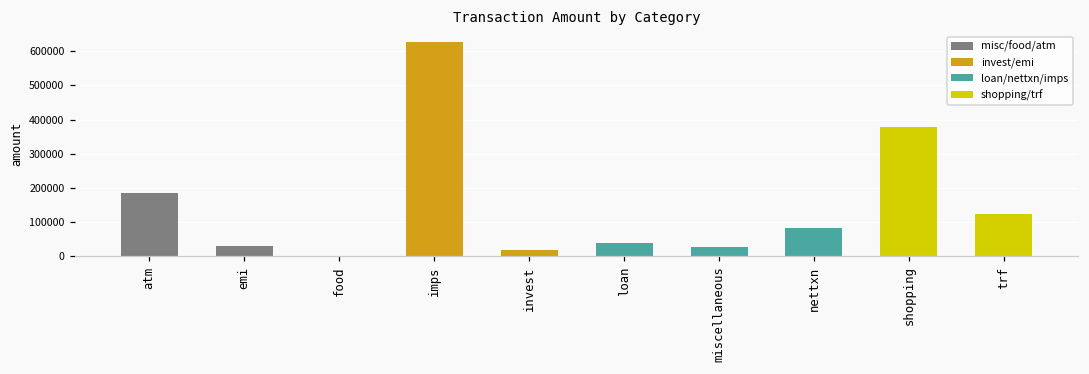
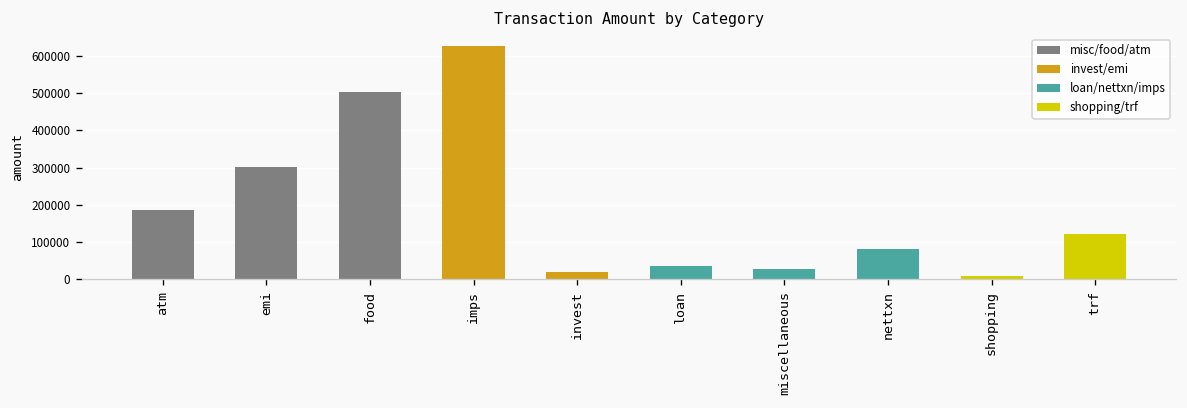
  {
    "atm": 190000,
-   "emi": 30000,
-   "food": 0,
+   "emi": 300000,
+   "food": 500000,
    "imps": 630000,
    "invest": 20000,
    "loan": 40000,
    "miscellaneous": 30000,
    "nettxn": 80000,
-   "shopping": 380000,
+   "shopping": 10000,
    "trf": 120000
  }
